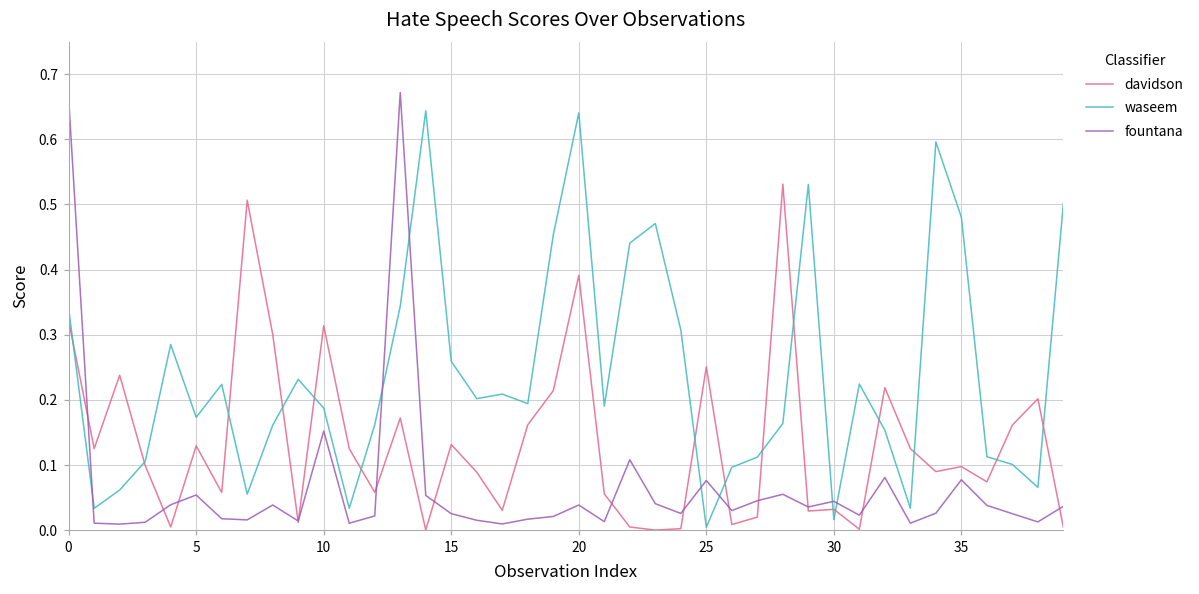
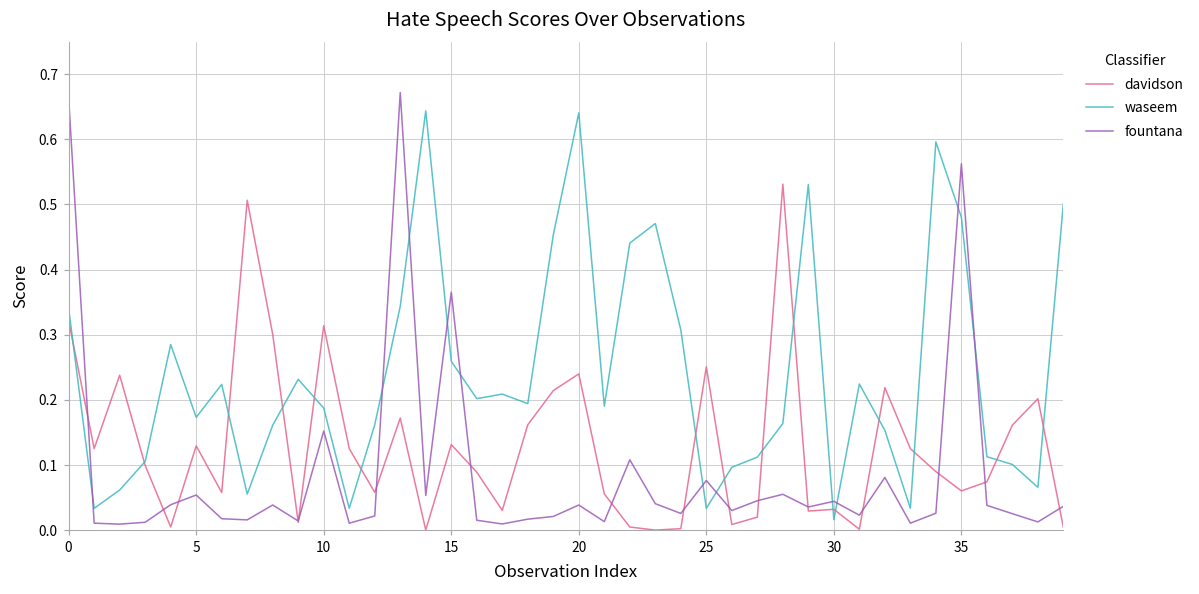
  {
    "davidson": {
      "0": 0.32,
      "5": 0.13,
      "10": 0.31,
      "15": 0.13,
-     "20": 0.39,
+     "20": 0.24,
      "25": 0.25,
      "30": 0.03,
-     "35": 0.10
+     "35": 0.06
    },
    "waseem": {
      "0": 0.34,
      "5": 0.17,
      "10": 0.19,
      "15": 0.26,
      "20": 0.64,
-     "25": 0.00,
+     "25": 0.03,
      "30": 0.02,
      "35": 0.48
    },
    "fountana": {
      "0": 0.66,
      "5": 0.05,
      "10": 0.15,
-     "15": 0.03,
+     "15": 0.37,
      "20": 0.04,
      "25": 0.08,
      "30": 0.04,
-     "35": 0.08
+     "35": 0.56
    }
  }
